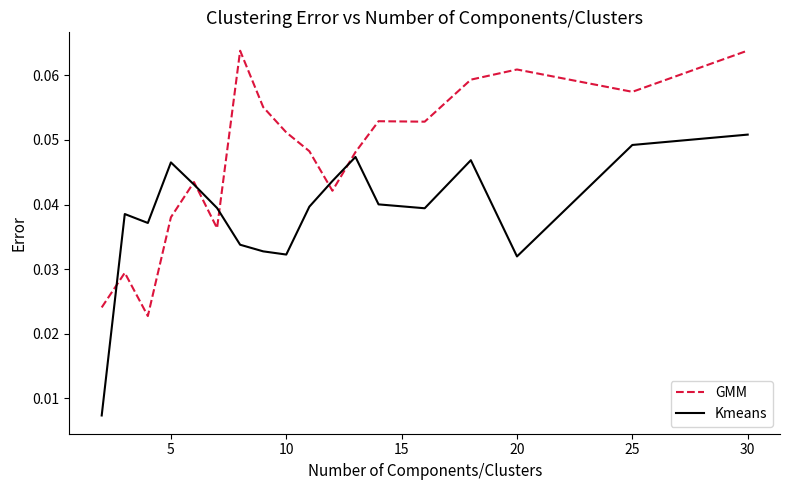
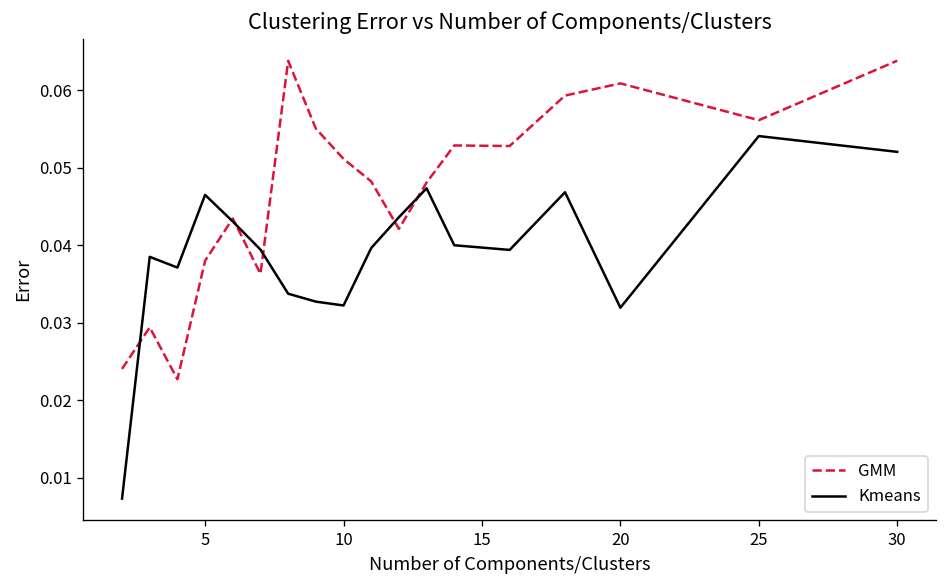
  {
    "GMM": {
      "5": 0.038,
      "10": 0.051,
      "20": 0.061,
-     "25": 0.057,
+     "25": 0.056,
      "30": 0.064
    },
    "Kmeans": {
      "5": 0.047,
      "10": 0.032,
      "20": 0.032,
-     "25": 0.049,
-     "30": 0.051
+     "25": 0.054,
+     "30": 0.052
    }
  }
